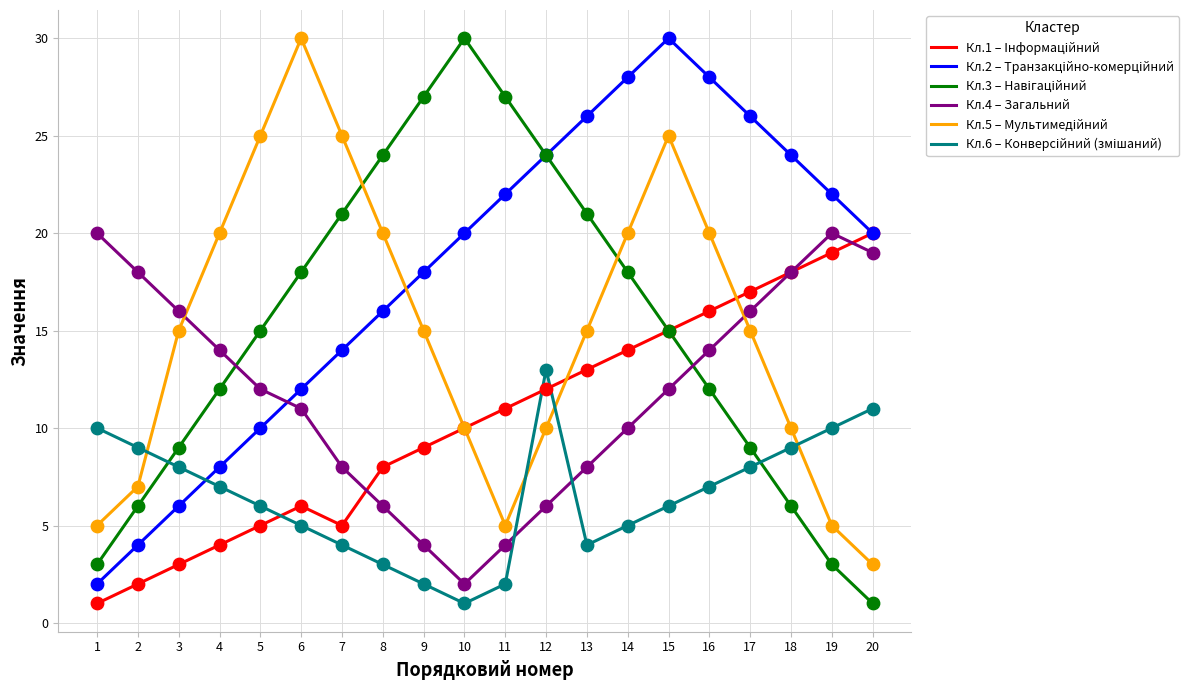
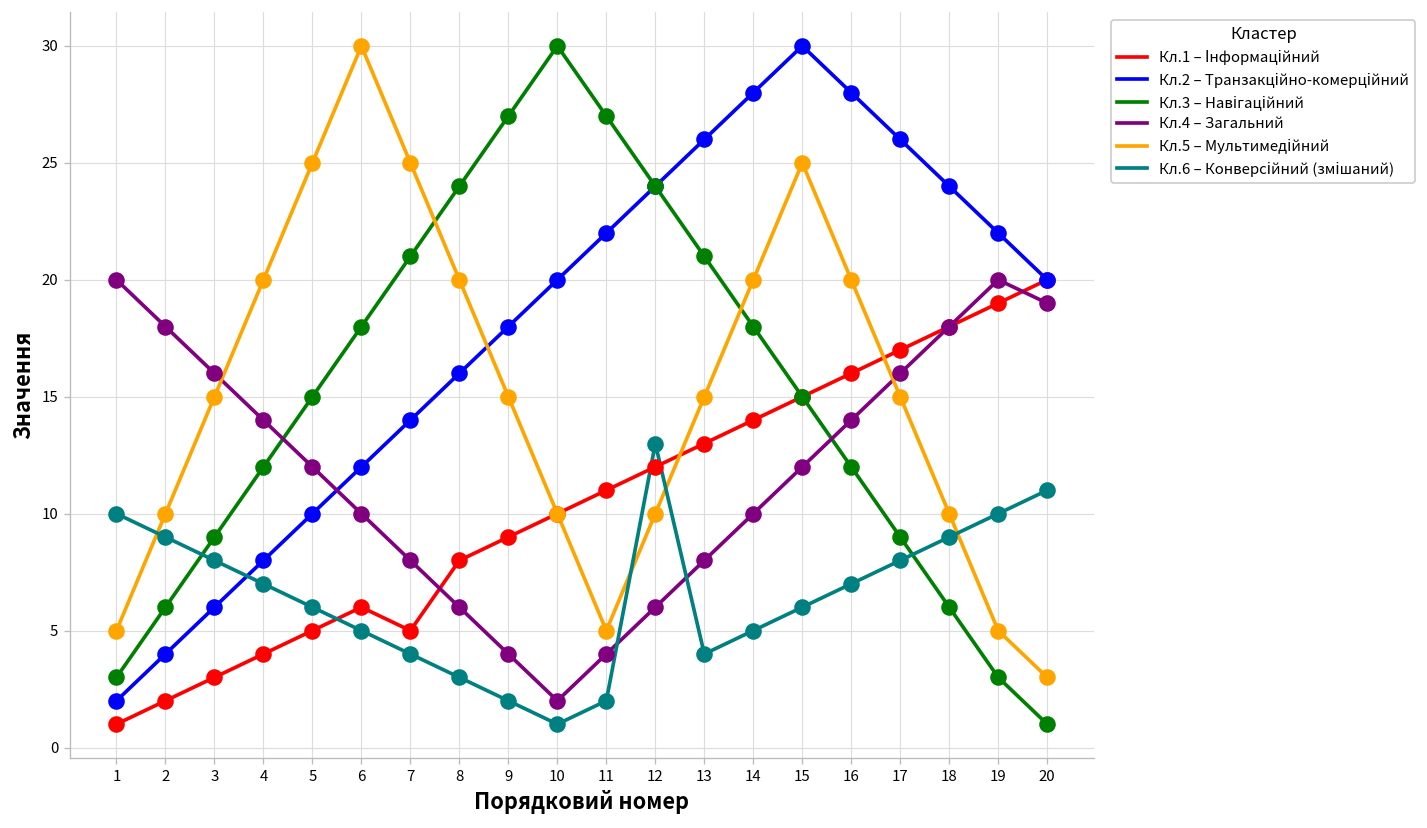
  {
    "Кл.1 – Інформаційний": {
      "1": 1,
      "2": 2,
      "3": 3,
      "4": 4,
      "5": 5,
      "6": 6,
      "7": 5,
      "8": 8,
      "9": 9,
      "11": 11,
      "12": 12,
      "13": 13,
      "14": 14,
      "16": 16,
      "17": 17,
      "19": 19
    },
    "Кл.2 – Транзакційно-комерційний": {
      "1": 2,
      "2": 4,
      "3": 6,
      "4": 8,
      "5": 10,
      "6": 12,
      "7": 14,
      "8": 16,
      "9": 18,
      "10": 20,
      "11": 22,
      "13": 26,
      "14": 28,
      "15": 30,
      "16": 28,
      "17": 26,
      "18": 24,
      "19": 22
    },
    "Кл.3 – Навігаційний": {
      "1": 3,
      "2": 6,
      "3": 9,
      "4": 12,
      "5": 15,
      "6": 18,
      "7": 21,
      "8": 24,
      "9": 27,
      "10": 30,
      "11": 27,
      "13": 21,
      "14": 18,
      "16": 12,
      "17": 9,
      "18": 6,
      "19": 3,
      "20": 1
    },
    "Кл.4 – Загальний": {
      "1": 20,
      "2": 18,
      "3": 16,
      "4": 14,
      "5": 12,
-     "6": 11,
+     "6": 10,
      "7": 8,
      "8": 6,
      "9": 4,
      "10": 2,
      "11": 4,
      "12": 6,
      "13": 8,
      "14": 10,
      "15": 12,
      "16": 14,
      "17": 16,
      "19": 20,
      "20": 19
    },
    "Кл.5 – Мультимедійний": {
      "1": 5,
-     "2": 7,
+     "2": 10,
      "3": 15,
      "4": 20,
      "5": 25,
      "6": 30,
      "7": 25,
      "8": 20,
      "9": 15,
      "11": 5,
      "12": 10,
      "13": 15,
      "14": 20,
      "15": 25,
      "16": 20,
      "17": 15,
      "18": 10,
      "19": 5,
      "20": 3
    },
    "Кл.6 – Конверсійний (змішаний)": {
      "1": 10,
      "2": 9,
      "3": 8,
      "4": 7,
      "5": 6,
      "6": 5,
      "7": 4,
      "8": 3,
      "9": 2,
      "10": 1,
      "11": 2,
      "12": 13,
      "13": 4,
      "14": 5,
      "15": 6,
      "16": 7,
      "17": 8,
      "18": 9,
      "19": 10,
      "20": 11
    }
  }
